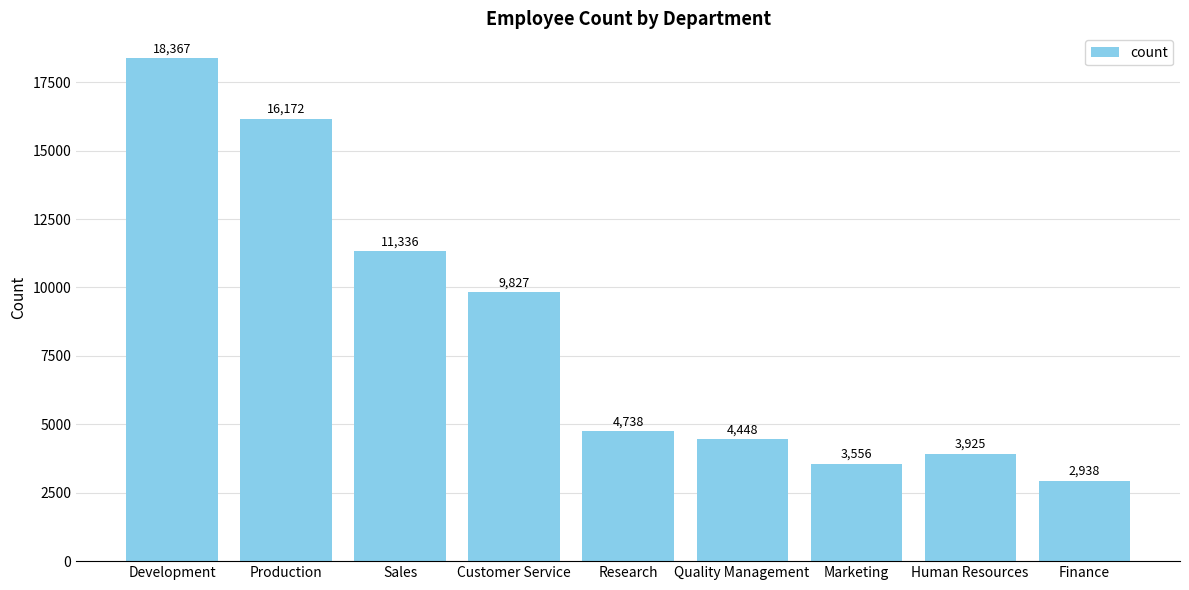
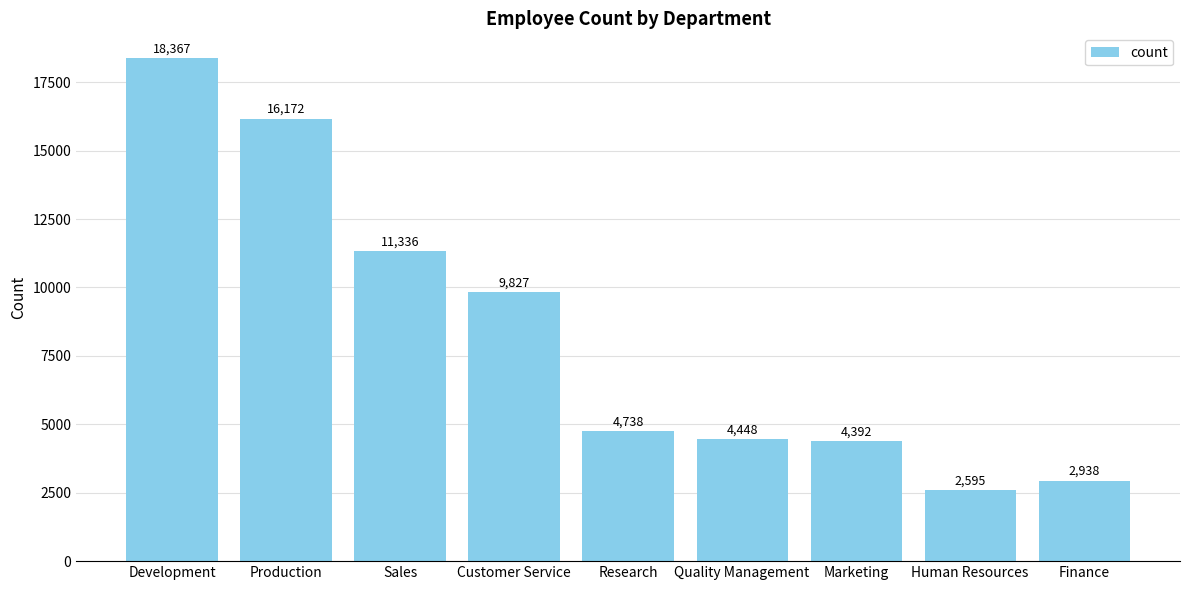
  {
    "Development": "18,367",
    "Production": "16,172",
    "Sales": "11,336",
    "Customer Service": "9,827",
    "Research": "4,738",
    "Quality Management": "4,448",
-   "Marketing": "3,556",
-   "Human Resources": "3,925",
+   "Marketing": "4,392",
+   "Human Resources": "2,595",
    "Finance": "2,938"
  }
